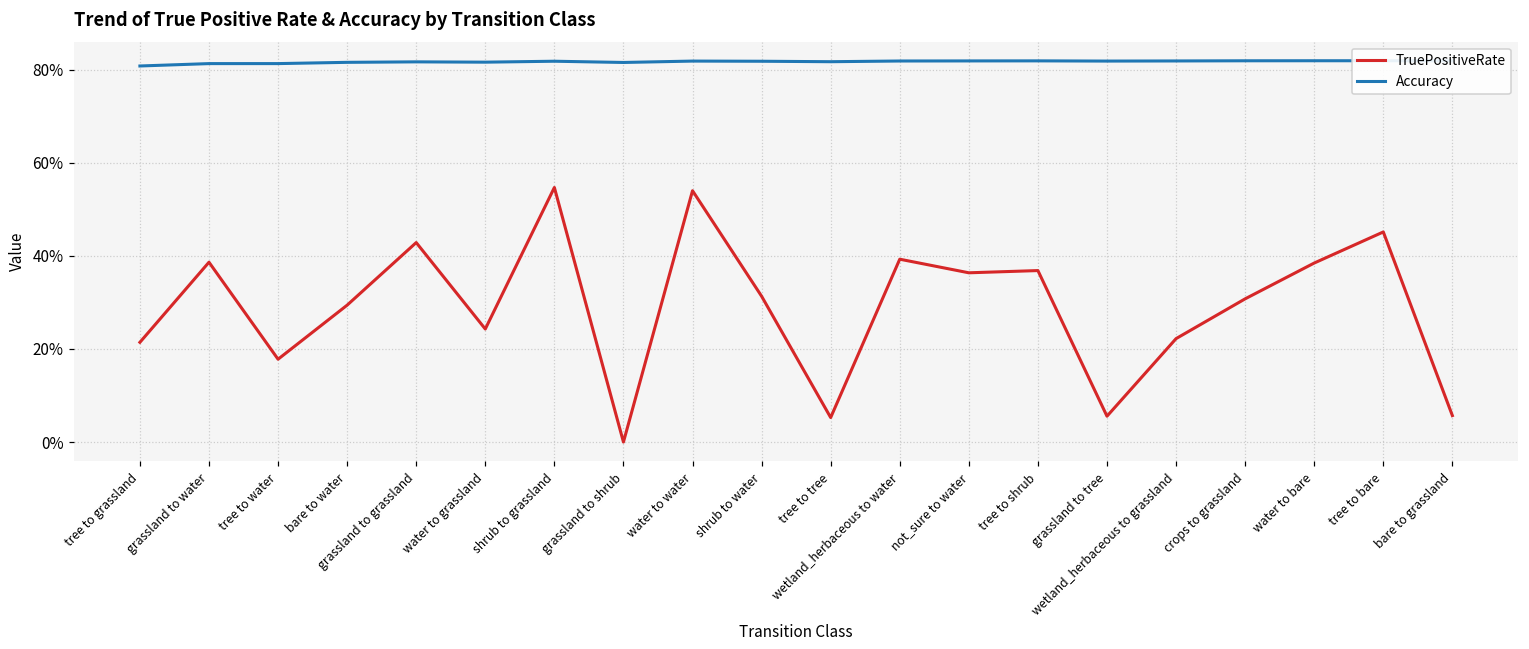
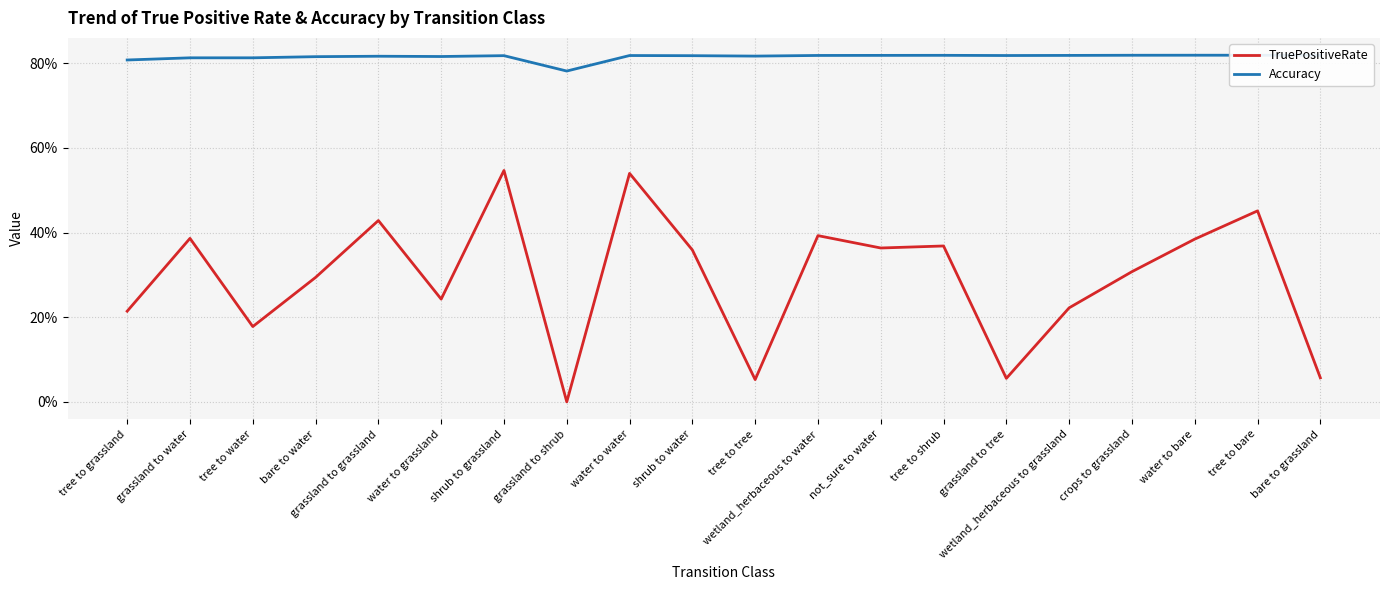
  {
    "TruePositiveRate": {
      "tree to grassland": "21%",
      "grassland to water": "39%",
      "tree to water": "18%",
      "bare to water": "29%",
      "grassland to grassland": "43%",
      "water to grassland": "24%",
      "shrub to grassland": "55%",
      "grassland to shrub": "0%",
      "water to water": "54%",
-     "shrub to water": "31%",
+     "shrub to water": "36%",
      "tree to tree": "5%",
      "wetland_herbaceous to water": "39%",
      "not_sure to water": "36%",
      "tree to shrub": "37%",
      "grassland to tree": "6%",
      "wetland_herbaceous to grassland": "22%",
      "crops to grassland": "31%",
      "water to bare": "38%",
      "tree to bare": "45%",
      "bare to grassland": "6%"
    },
    "Accuracy": {
      "tree to grassland": "81%",
      "grassland to water": "81%",
      "tree to water": "81%",
      "bare to water": "82%",
      "grassland to grassland": "82%",
      "water to grassland": "82%",
      "shrub to grassland": "82%",
-     "grassland to shrub": "82%",
+     "grassland to shrub": "78%",
      "water to water": "82%",
      "shrub to water": "82%",
      "tree to tree": "82%",
      "wetland_herbaceous to water": "82%",
      "not_sure to water": "82%",
      "tree to shrub": "82%",
      "grassland to tree": "82%",
      "wetland_herbaceous to grassland": "82%",
      "crops to grassland": "82%",
      "water to bare": "82%"
    }
  }
